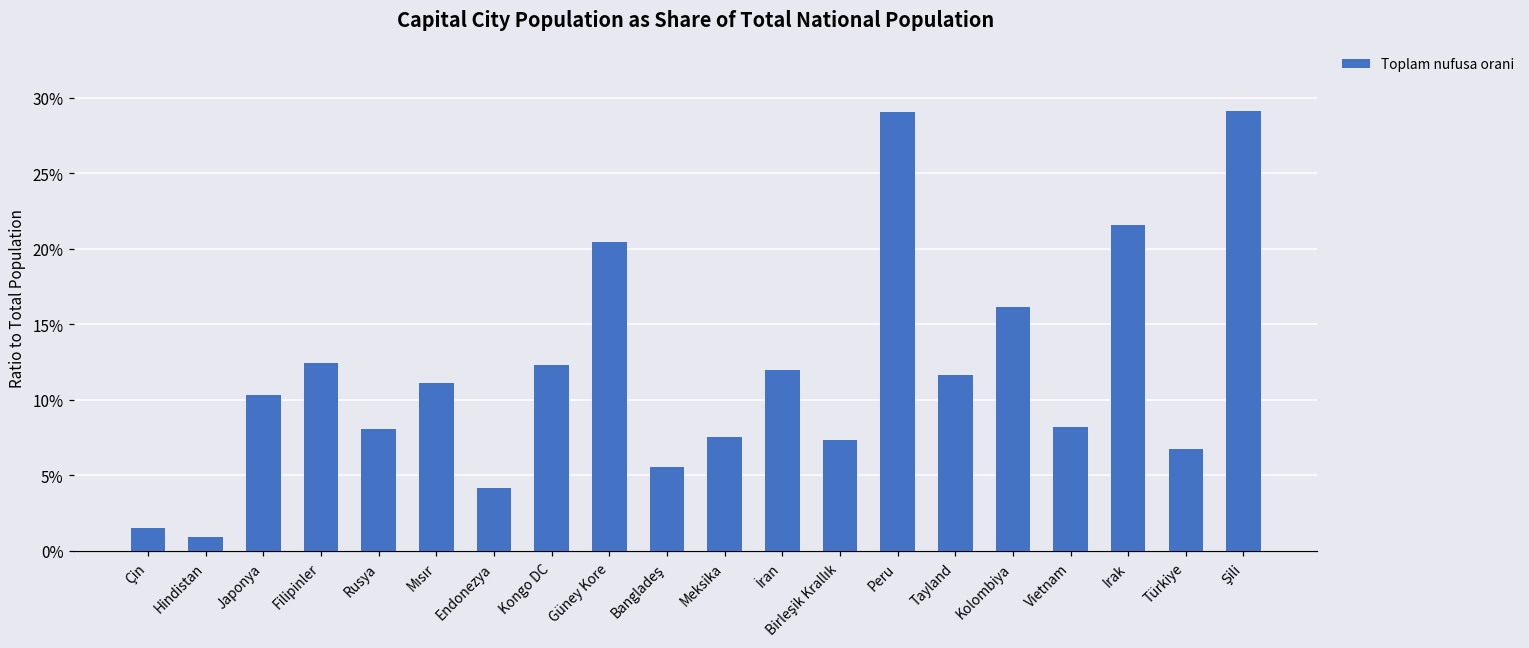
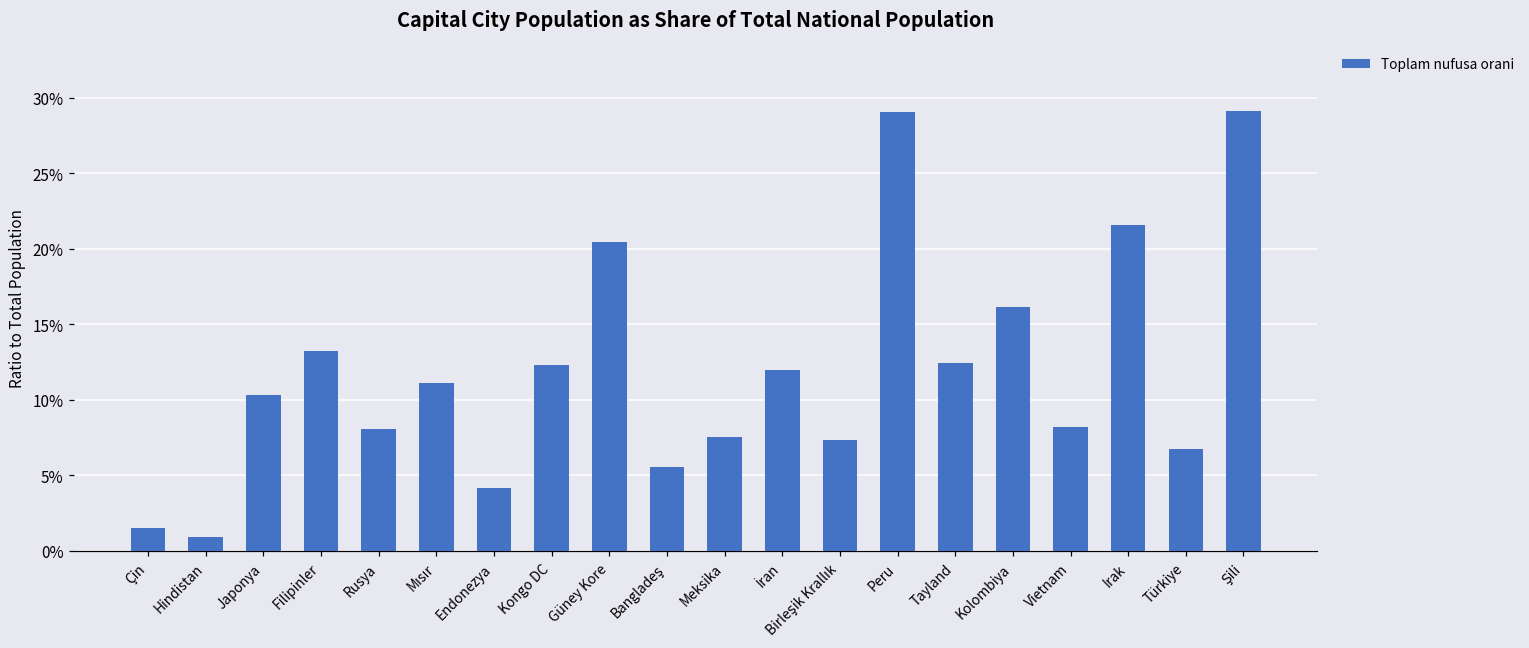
  {
    "Çin": "1.5%",
    "Hindistan": "0.9%",
    "Japonya": "10.3%",
-   "Filipinler": "12.4%",
+   "Filipinler": "13.2%",
    "Rusya": "8.1%",
    "Mısır": "11.1%",
    "Endonezya": "4.2%",
    "Kongo DC": "12.3%",
    "Güney Kore": "20.5%",
    "Bangladeş": "5.6%",
    "Meksika": "7.5%",
    "İran": "12.0%",
    "Birleşik Krallık": "7.3%",
    "Peru": "29.0%",
-   "Tayland": "11.6%",
+   "Tayland": "12.4%",
    "Kolombiya": "16.2%",
    "Vietnam": "8.2%",
    "Irak": "21.6%",
    "Türkiye": "6.7%",
    "Şili": "29.1%"
  }
